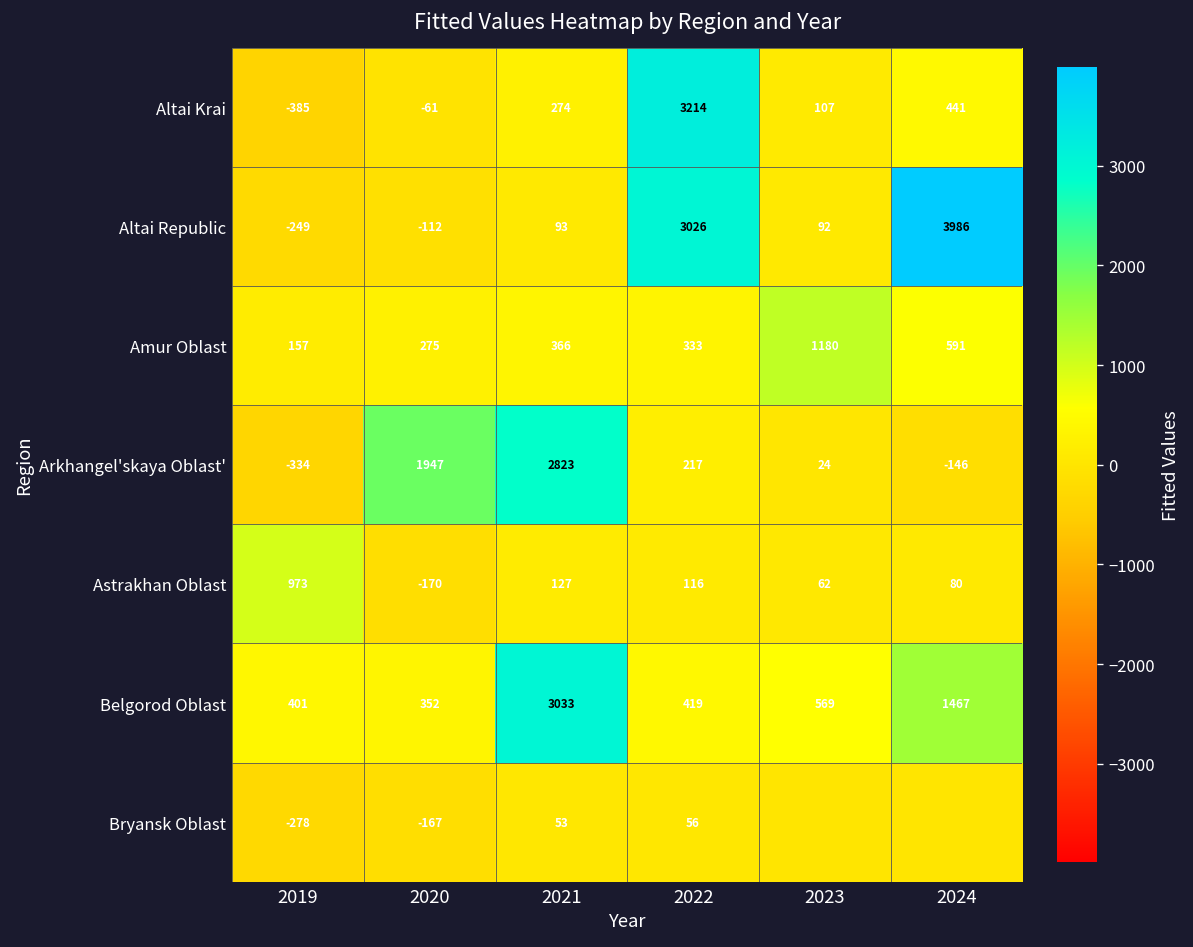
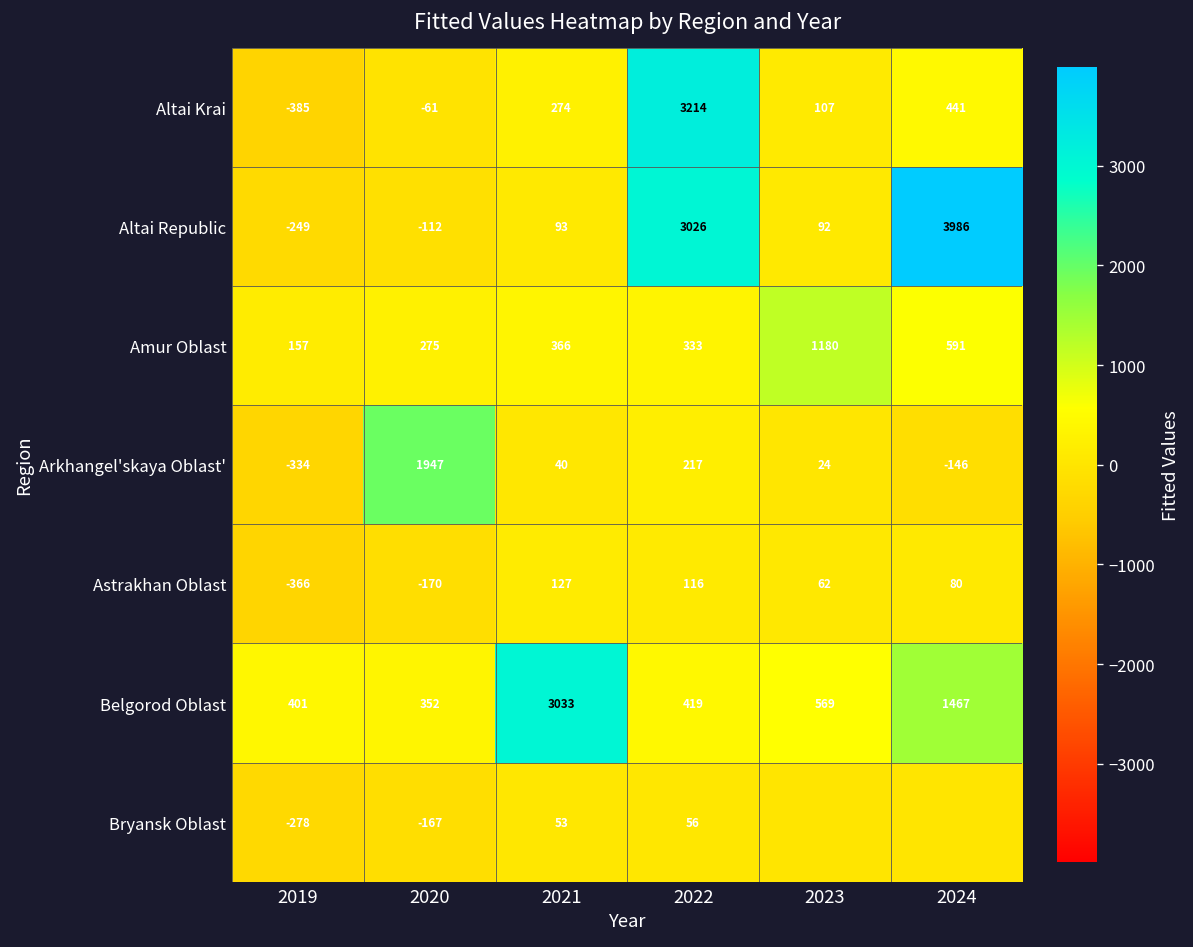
  {
    "Altai Krai": {
      "2019": -385,
      "2020": -61,
      "2021": 274,
      "2022": 3214,
      "2023": 107,
      "2024": 441
    },
    "Altai Republic": {
      "2019": -249,
      "2020": -112,
      "2021": 93,
      "2022": 3026,
      "2023": 92,
      "2024": 3986
    },
    "Amur Oblast": {
      "2019": 157,
      "2020": 275,
      "2021": 366,
      "2022": 333,
      "2023": 1180,
      "2024": 591
    },
    "Arkhangel'skaya Oblast'": {
      "2019": -334,
      "2020": 1947,
-     "2021": 2823,
+     "2021": 40,
      "2022": 217,
      "2023": 24,
      "2024": -146
    },
    "Astrakhan Oblast": {
-     "2019": 973,
+     "2019": -366,
      "2020": -170,
      "2021": 127,
      "2022": 116,
      "2023": 62,
      "2024": 80
    },
    "Belgorod Oblast": {
      "2019": 401,
      "2020": 352,
      "2021": 3033,
      "2022": 419,
      "2023": 569,
      "2024": 1467
    },
    "Bryansk Oblast": {
      "2019": -278,
      "2020": -167,
      "2021": 53,
      "2022": 56
    }
  }
